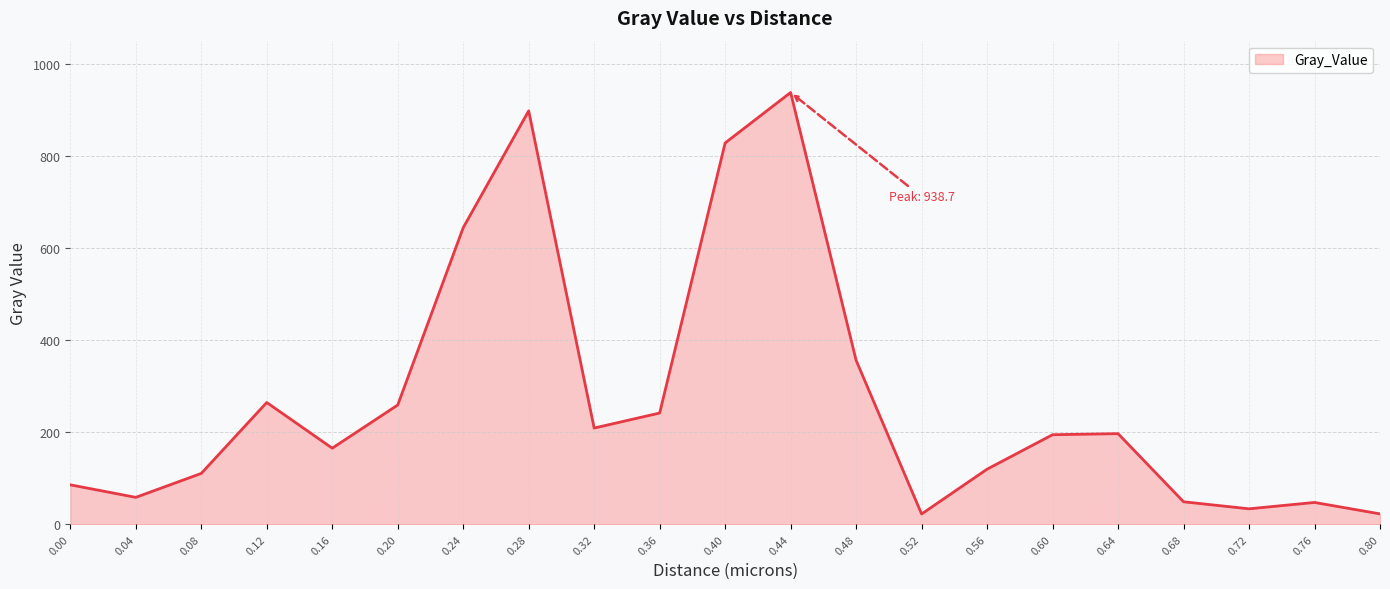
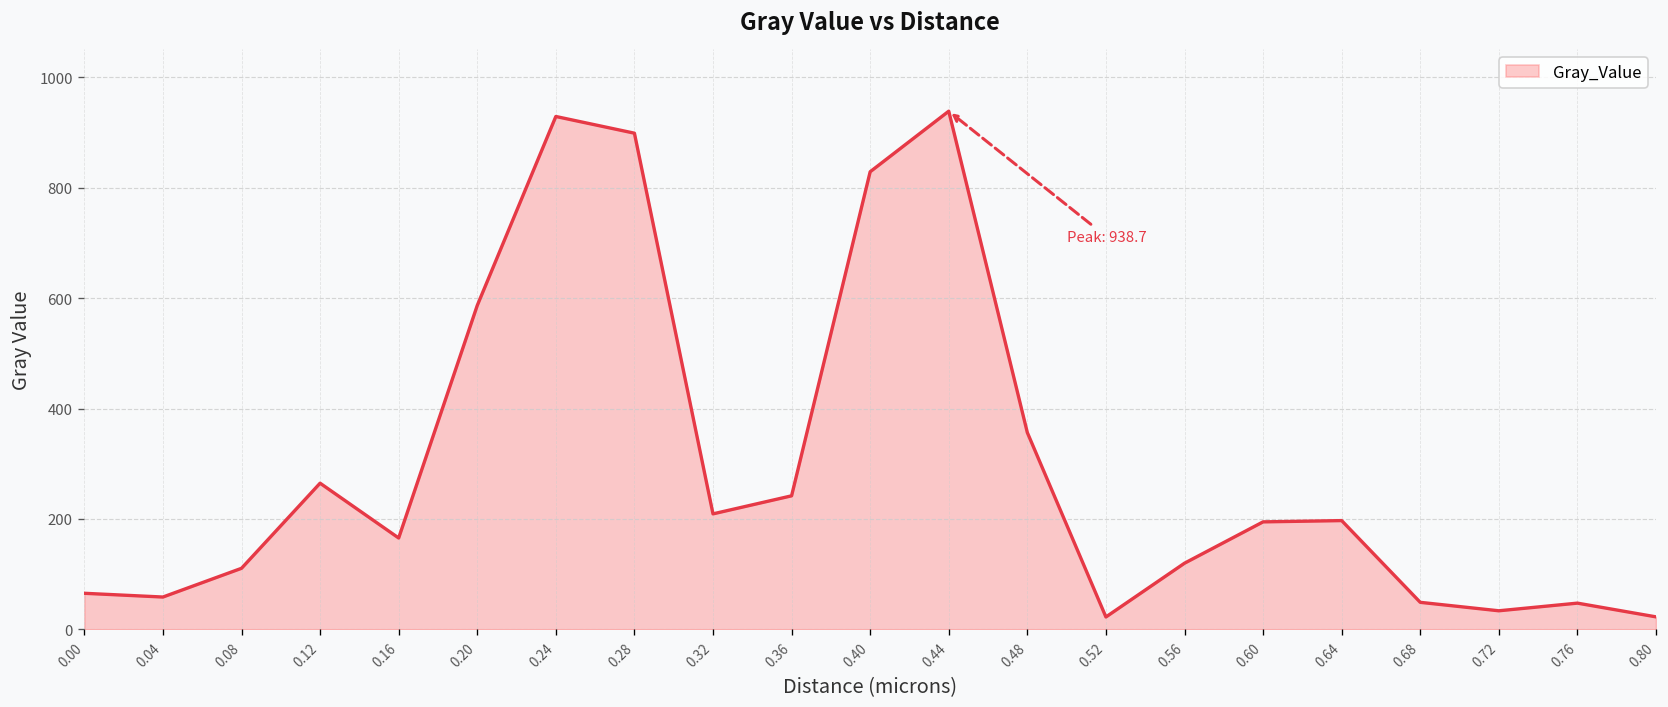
  {
-   "0.00": 90,
+   "0.00": 70,
    "0.04": 60,
    "0.08": 110,
    "0.12": 260,
    "0.16": 170,
-   "0.20": 260,
-   "0.24": 640,
+   "0.20": 590,
+   "0.24": 930,
    "0.28": 900,
    "0.32": 210,
    "0.36": 240,
    "0.40": 830,
    "0.48": 360,
    "0.52": 20,
    "0.56": 120,
    "0.60": 190,
    "0.64": 200,
    "0.68": 50,
    "0.72": 30,
    "0.76": 50,
    "0.80": 20
  }
